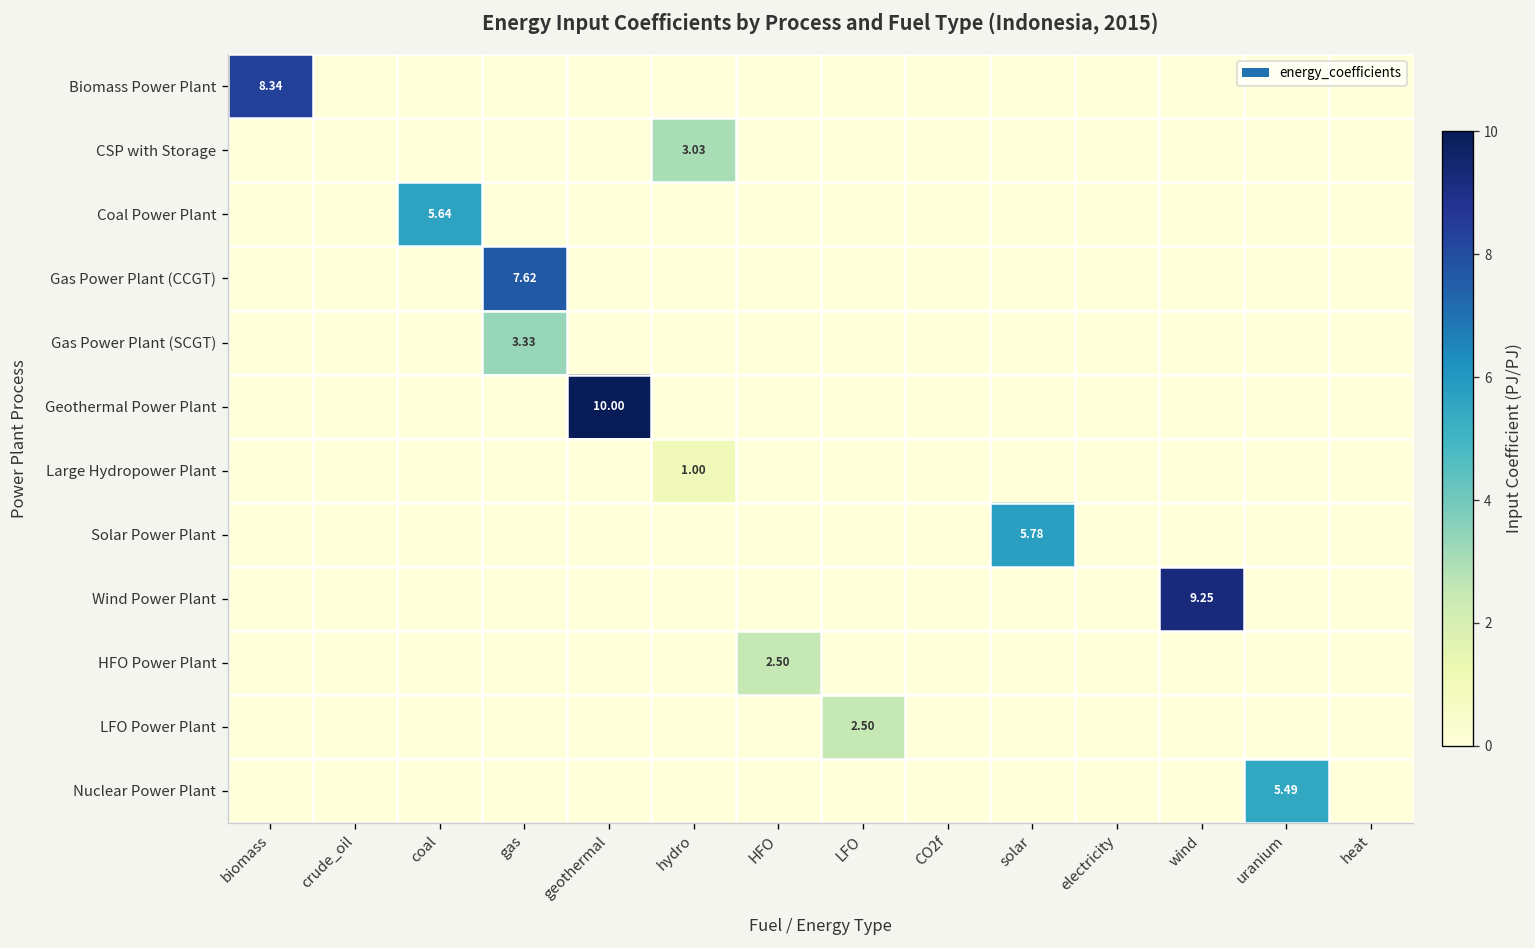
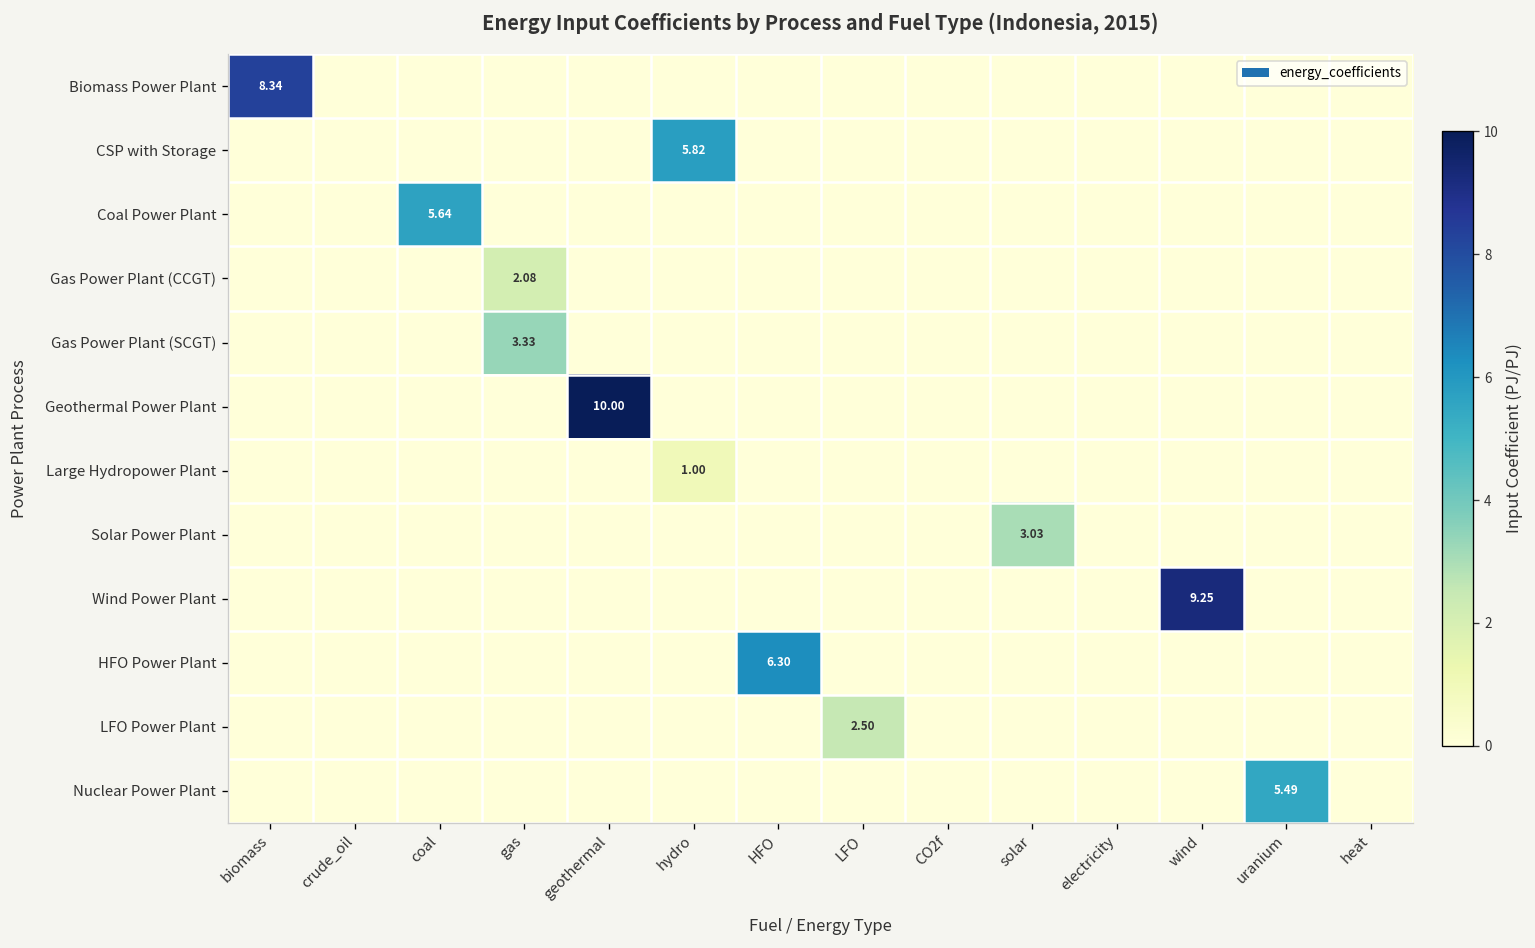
  {
    "Biomass Power Plant": {
      "biomass": 8.34
    },
    "CSP with Storage": {
-     "hydro": 3.03
+     "hydro": 5.82
    },
    "Coal Power Plant": {
      "coal": 5.64
    },
    "Gas Power Plant (CCGT)": {
-     "gas": 7.62
+     "gas": 2.08
    },
    "Gas Power Plant (SCGT)": {
      "gas": 3.33
    },
    "Geothermal Power Plant": {
      "geothermal": 10.00
    },
    "Large Hydropower Plant": {
      "hydro": 1.00
    },
    "Solar Power Plant": {
-     "solar": 5.78
+     "solar": 3.03
    },
    "Wind Power Plant": {
      "wind": 9.25
    },
    "HFO Power Plant": {
-     "HFO": 2.50
+     "HFO": 6.30
    },
    "LFO Power Plant": {
      "LFO": 2.50
    },
    "Nuclear Power Plant": {
      "uranium": 5.49
    }
  }
